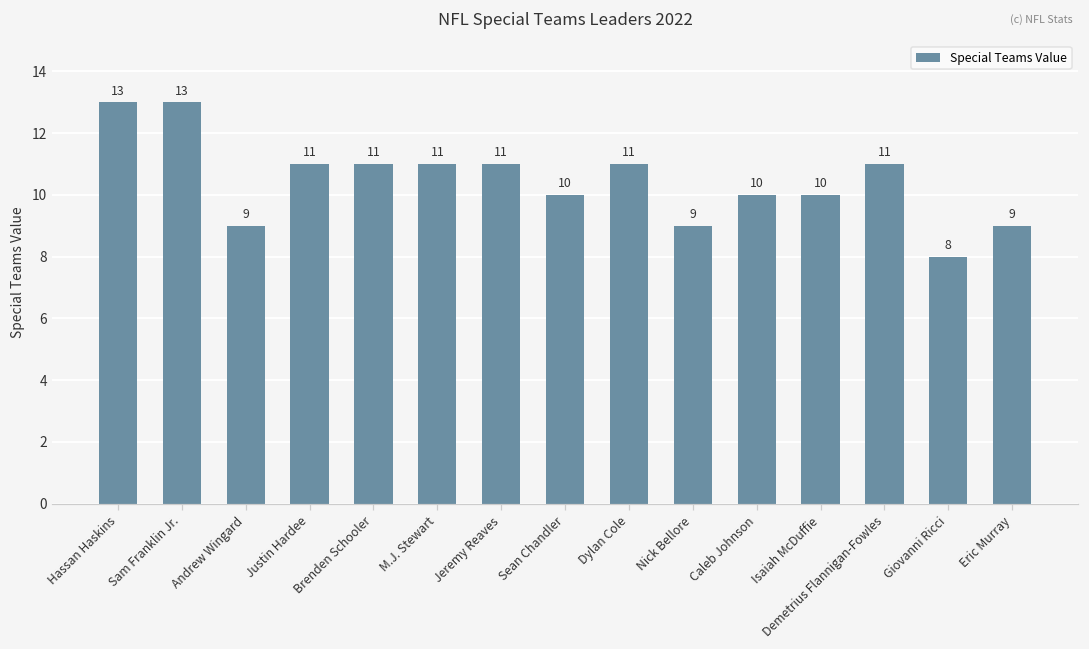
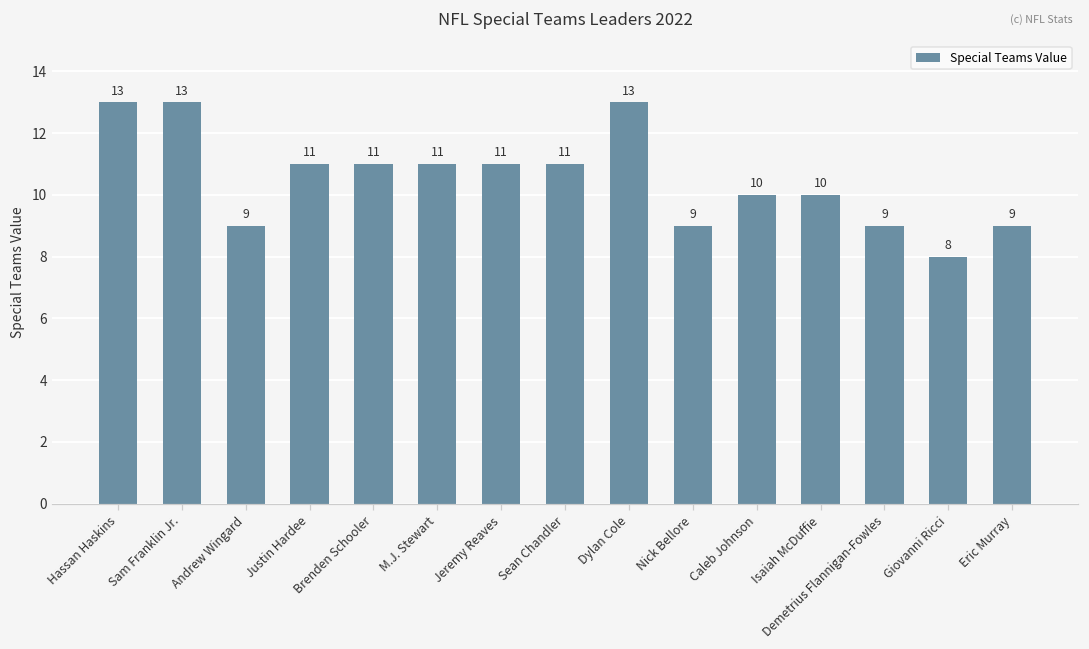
  {
    "Hassan Haskins": 13,
    "Sam Franklin Jr.": 13,
    "Andrew Wingard": 9,
    "Justin Hardee": 11,
    "Brenden Schooler": 11,
    "M.J. Stewart": 11,
    "Jeremy Reaves": 11,
-   "Sean Chandler": 10,
-   "Dylan Cole": 11,
+   "Sean Chandler": 11,
+   "Dylan Cole": 13,
    "Nick Bellore": 9,
    "Caleb Johnson": 10,
    "Isaiah McDuffie": 10,
-   "Demetrius Flannigan-Fowles": 11,
+   "Demetrius Flannigan-Fowles": 9,
    "Giovanni Ricci": 8,
    "Eric Murray": 9
  }
